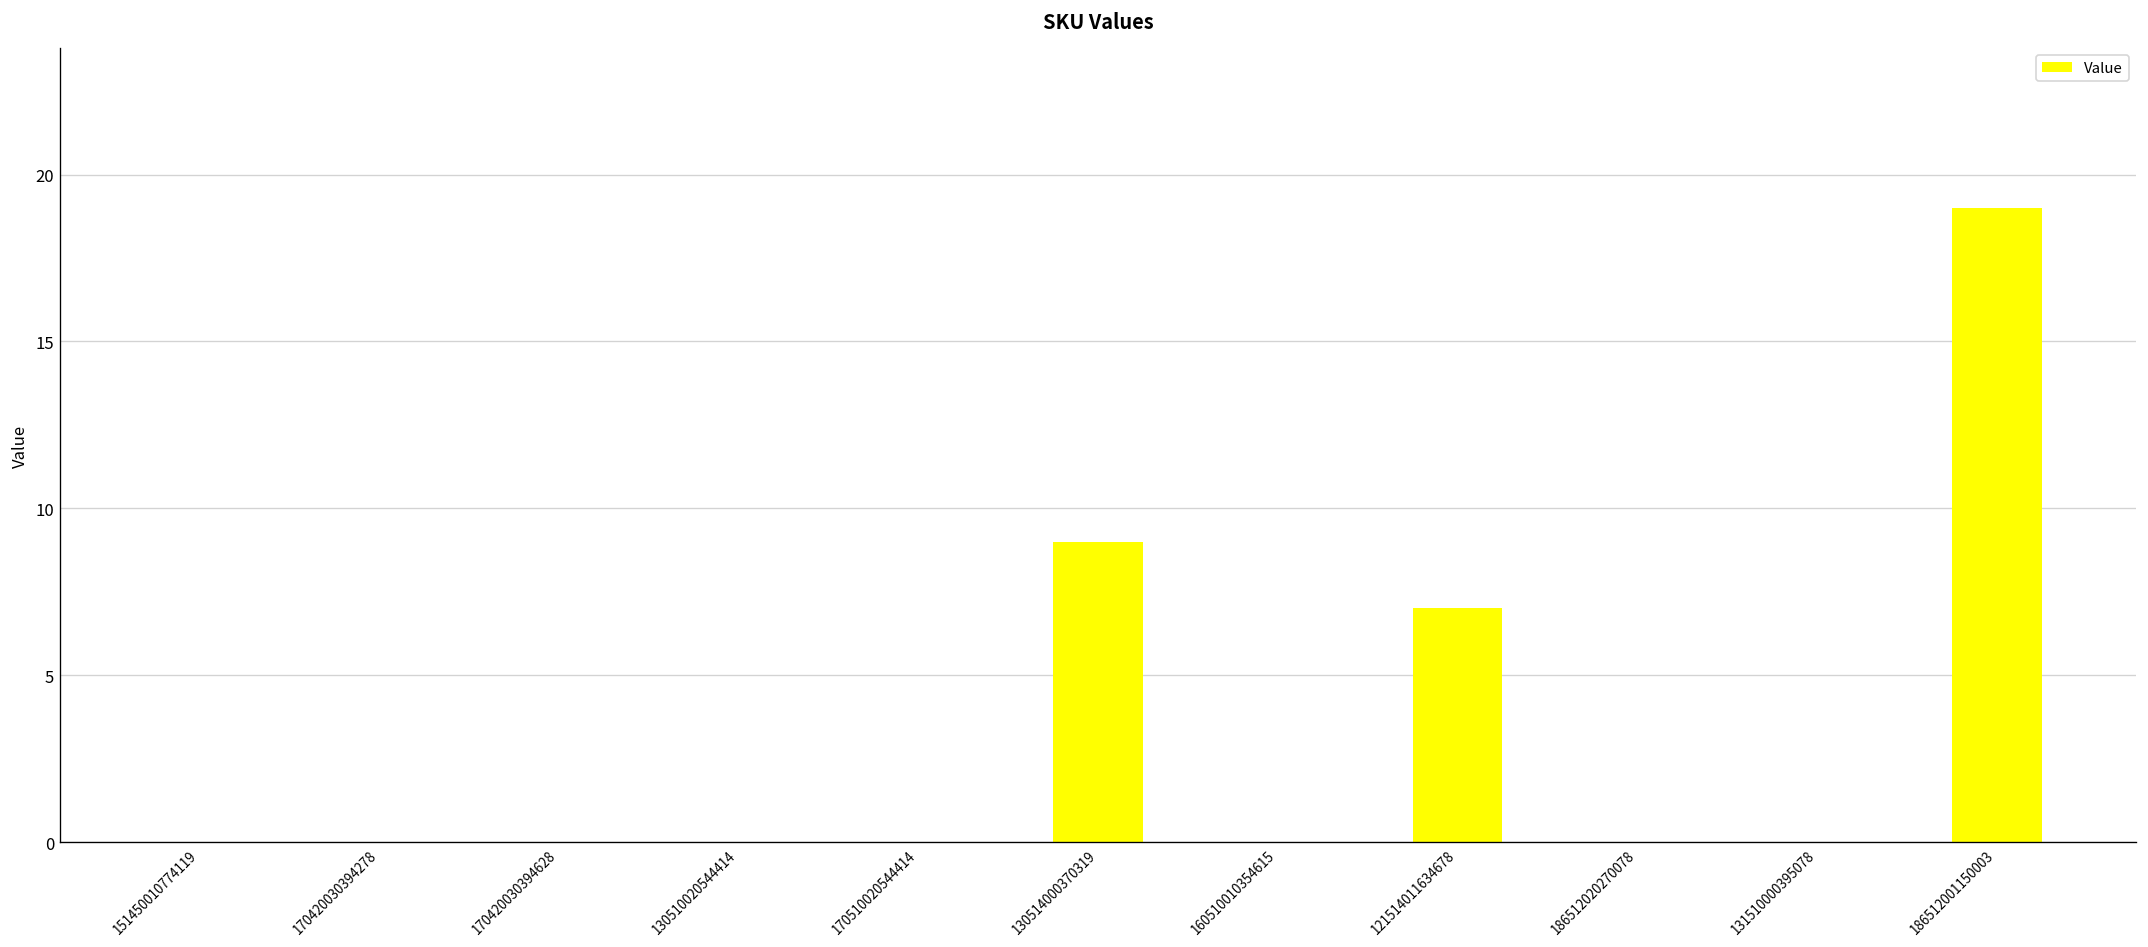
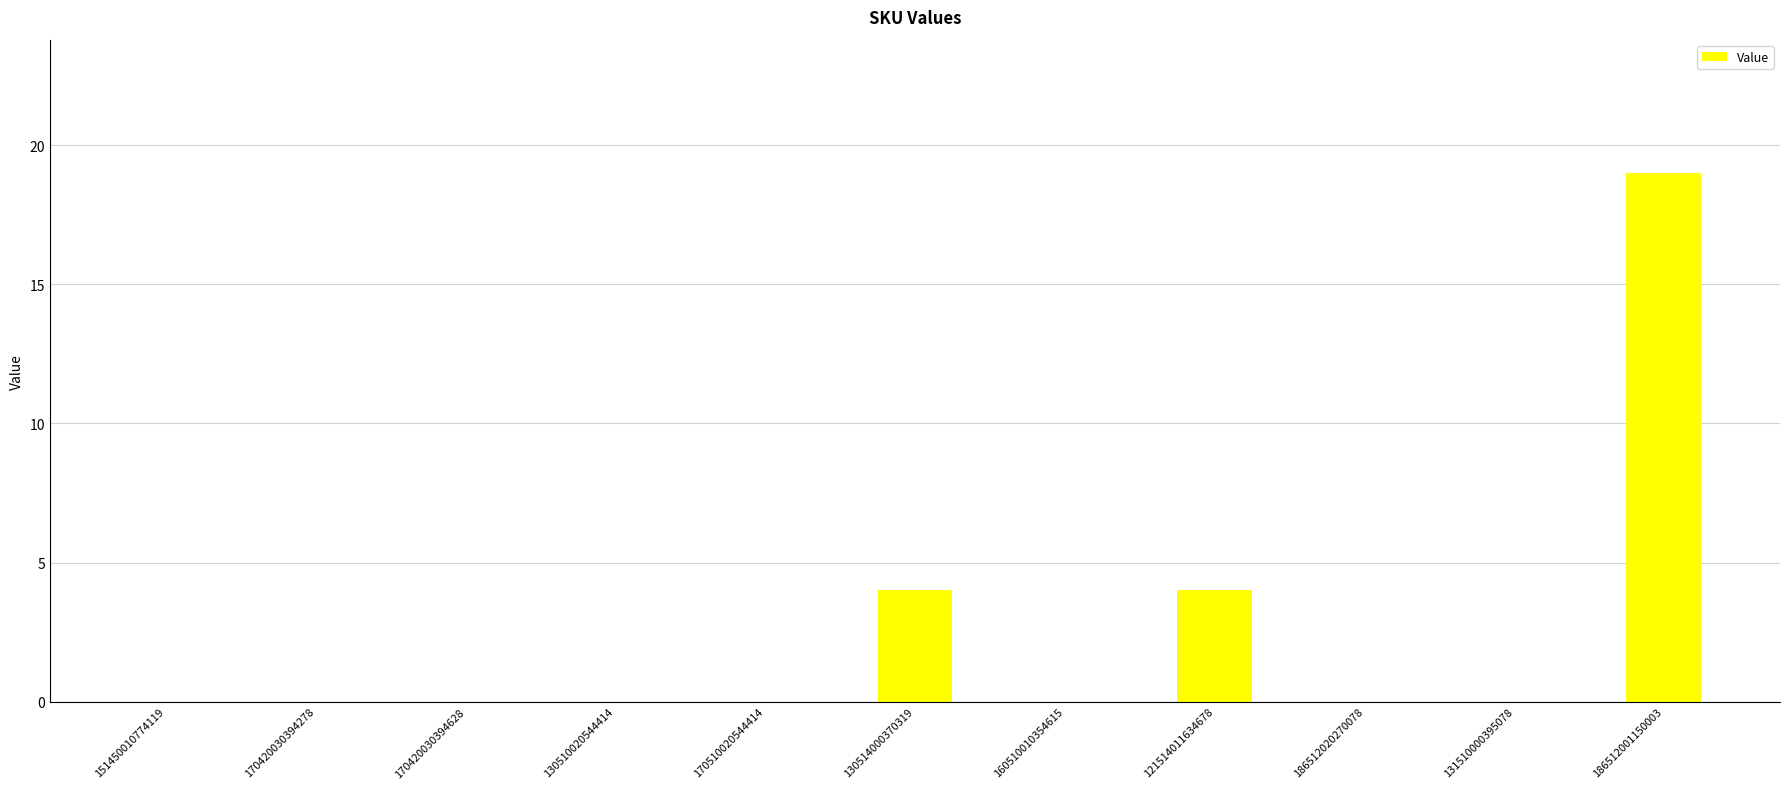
  {
    "151450010774119": 0,
    "170420030394278": 0,
    "170420030394628": 0,
    "130510020544414": 0,
    "170510020544414": 0,
-   "130514000370319": 9,
+   "130514000370319": 4,
    "160510010354615": 0,
-   "121514011634678": 7,
+   "121514011634678": 4,
    "186512020270078": 0,
    "131510000395078": 0,
    "186512001150003": 19
  }
